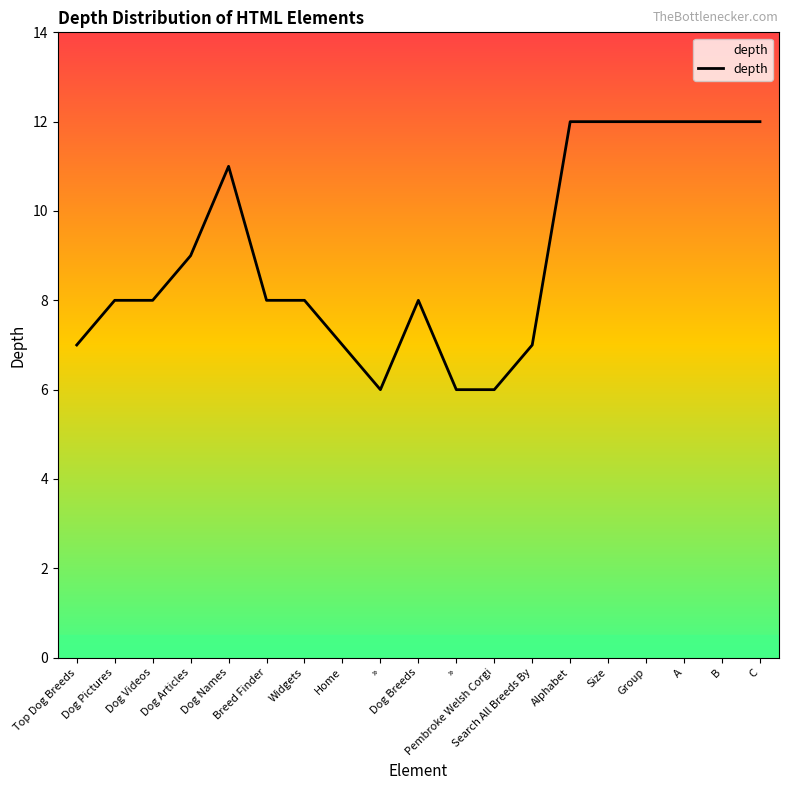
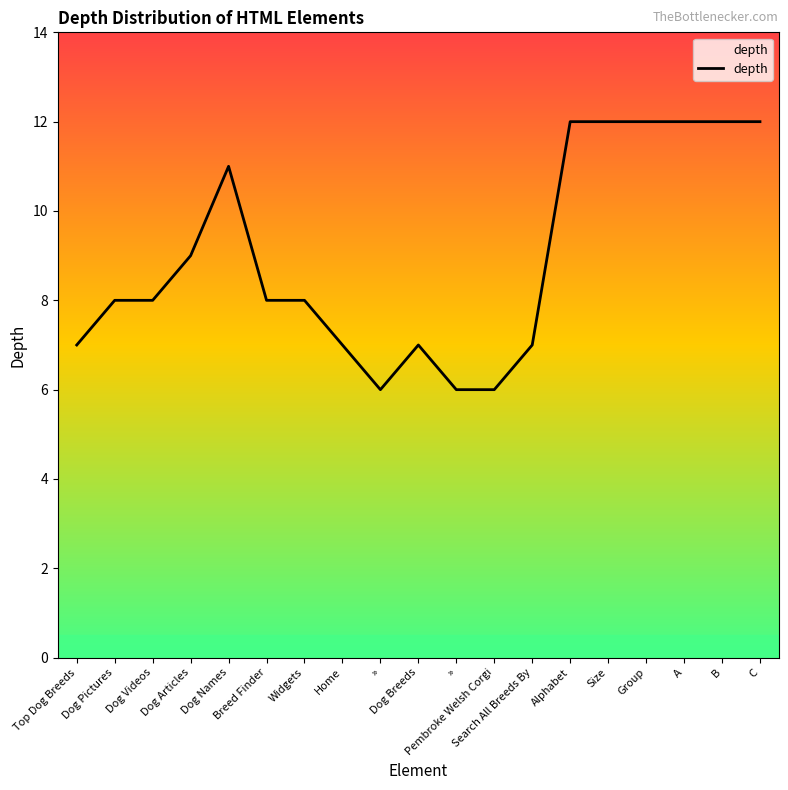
  {
    "Top Dog Breeds": 7,
    "Dog Pictures": 8,
    "Dog Videos": 8,
    "Dog Articles": 9,
    "Dog Names": 11,
    "Breed Finder": 8,
    "Widgets": 8,
    "Home": 7,
-   "Dog Breeds": 8,
+   "Dog Breeds": 7,
    "Pembroke Welsh Corgi": 6,
    "Search All Breeds By": 7,
    "Alphabet": 12,
    "Size": 12,
    "Group": 12,
    "A": 12,
    "B": 12,
    "C": 12
  }
